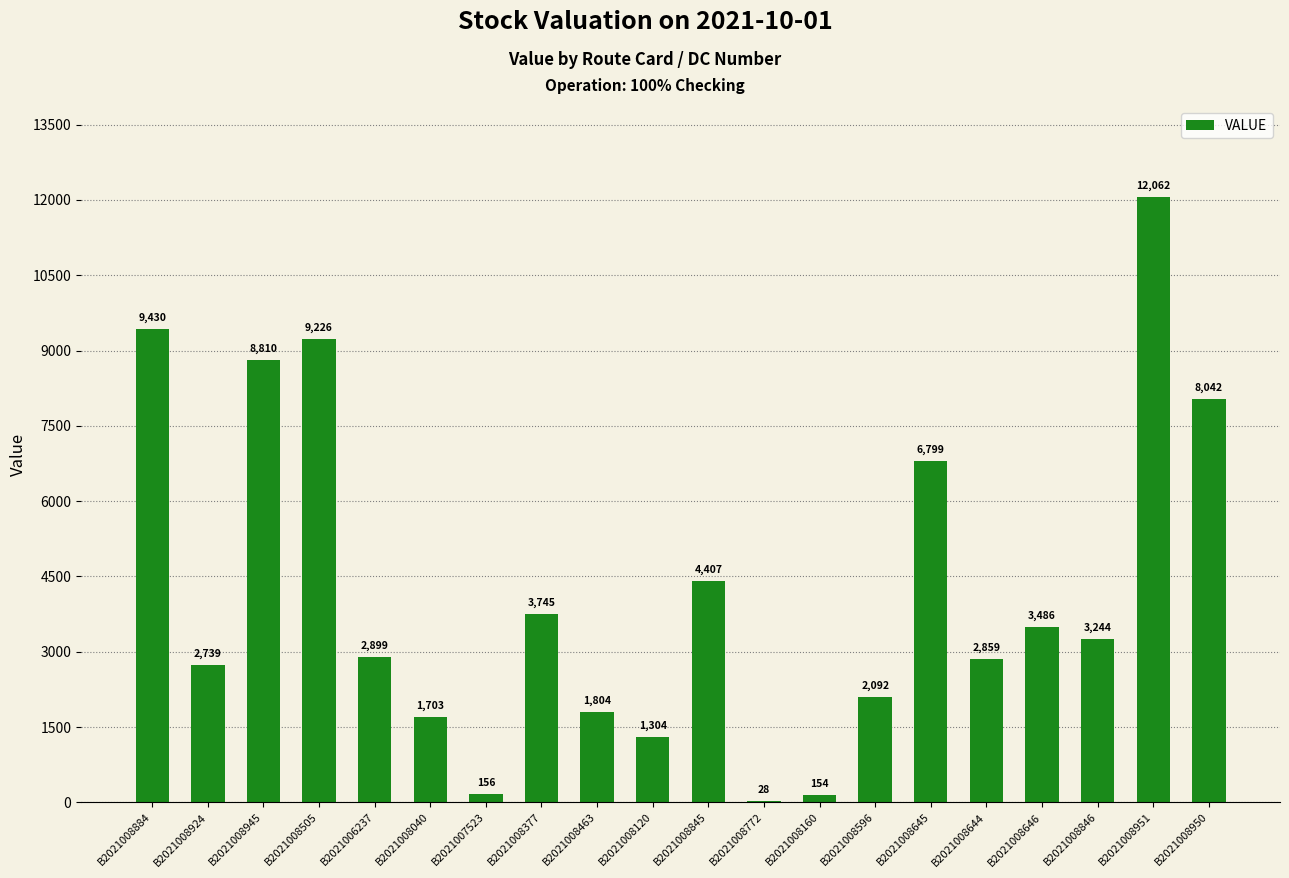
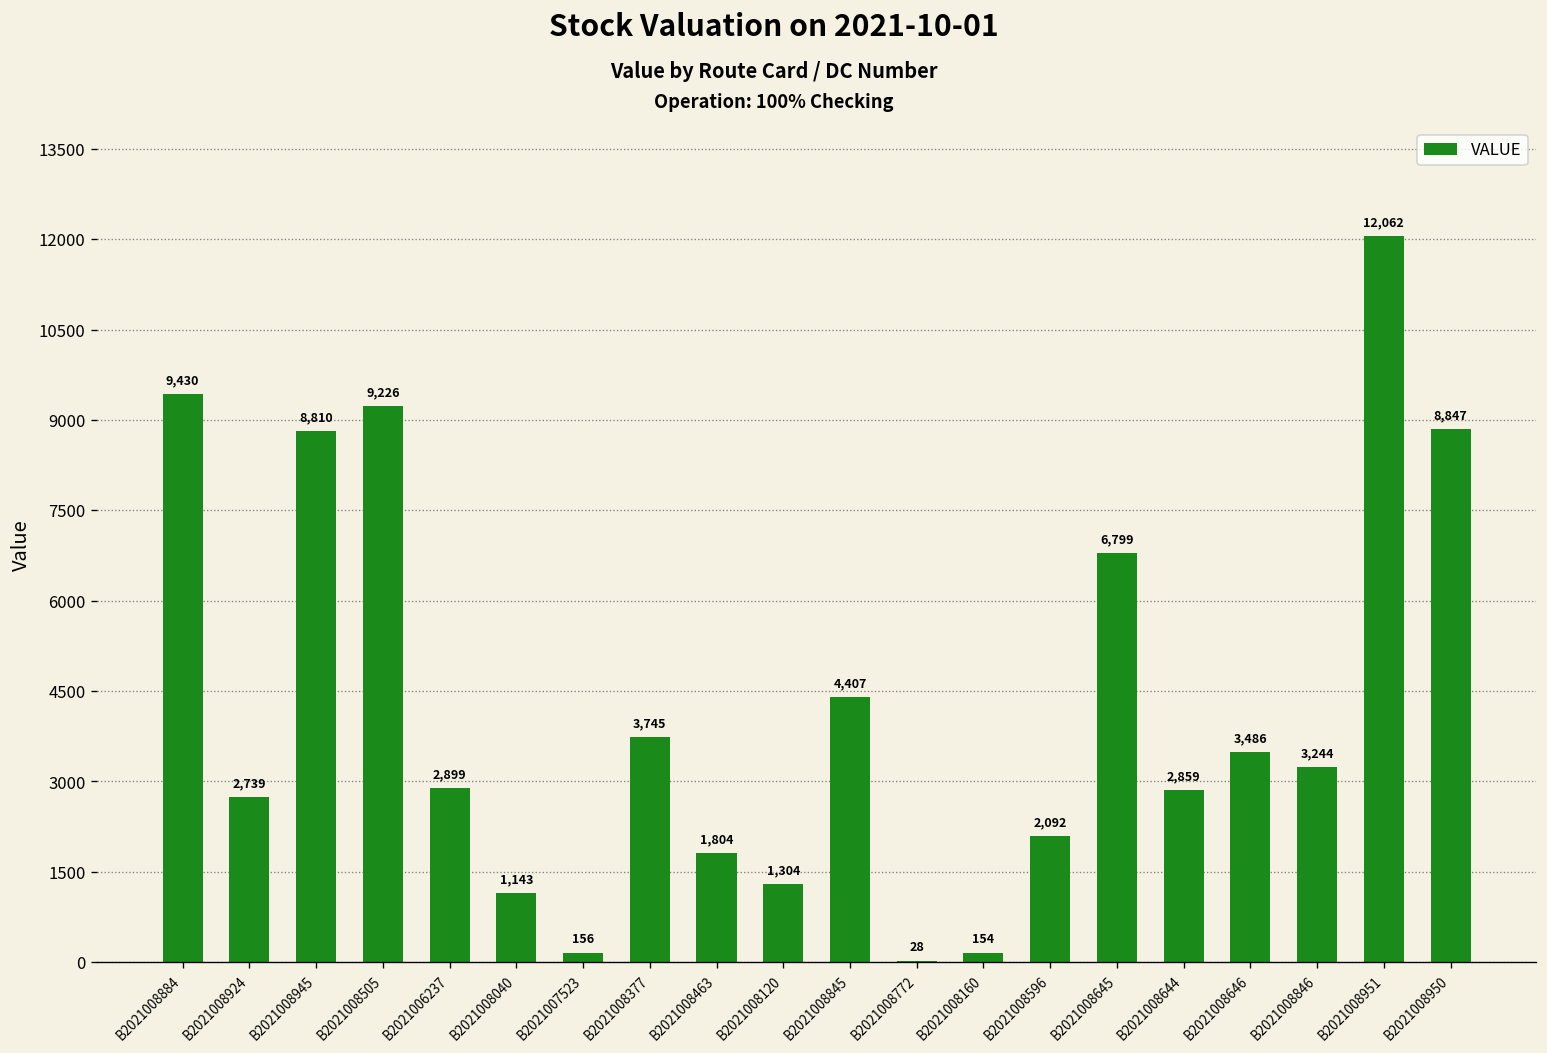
  {
    "B2021008884": "9,430",
    "B2021008924": "2,739",
    "B2021008945": "8,810",
    "B2021008505": "9,226",
    "B2021006237": "2,899",
-   "B2021008040": "1,703",
+   "B2021008040": "1,143",
    "B2021007523": "156",
    "B2021008377": "3,745",
    "B2021008463": "1,804",
    "B2021008120": "1,304",
    "B2021008845": "4,407",
    "B2021008772": "28",
    "B2021008160": "154",
    "B2021008596": "2,092",
    "B2021008645": "6,799",
    "B2021008644": "2,859",
    "B2021008646": "3,486",
    "B2021008846": "3,244",
    "B2021008951": "12,062",
-   "B2021008950": "8,042"
+   "B2021008950": "8,847"
  }
